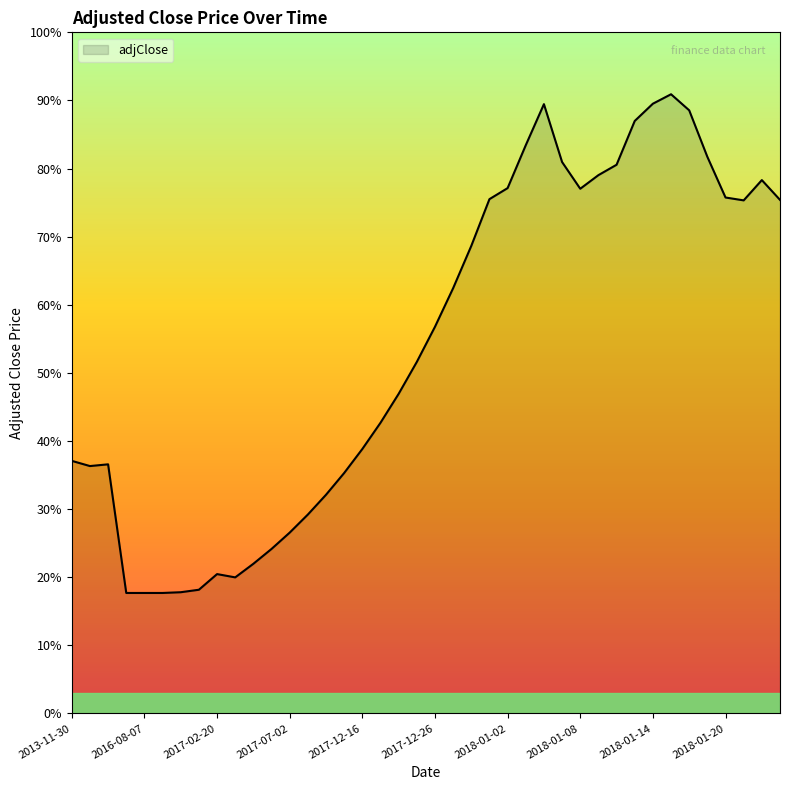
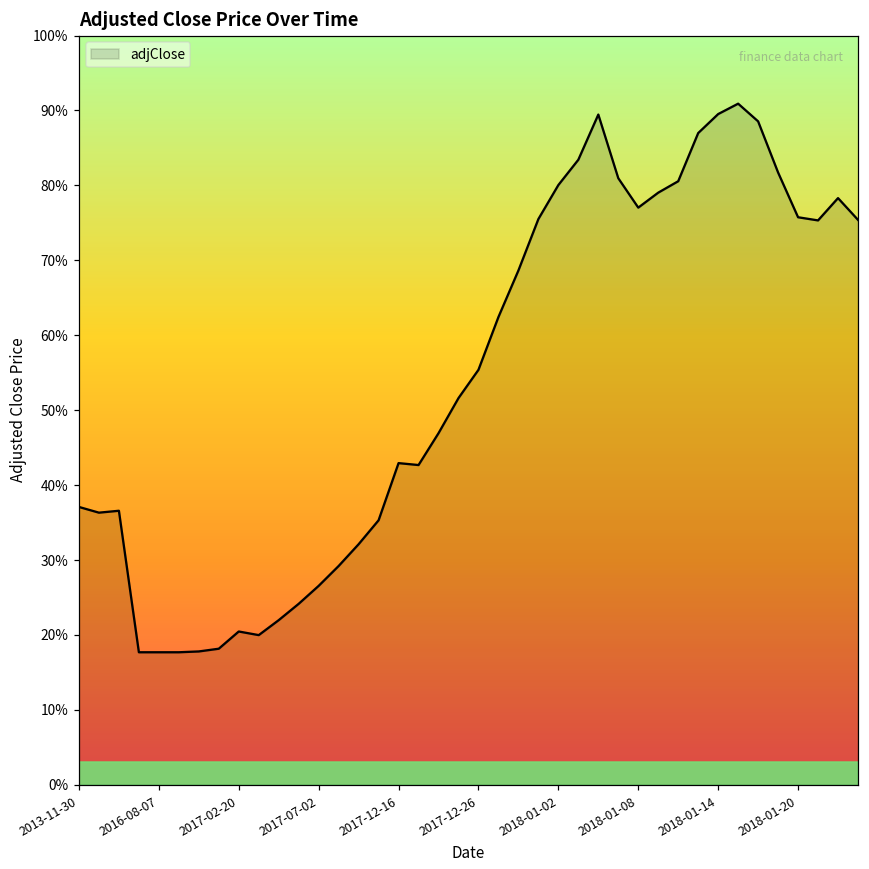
  {
    "2013-11-30": "37%",
    "2016-08-07": "18%",
    "2017-02-20": "20%",
    "2017-07-02": "27%",
-   "2017-12-16": "39%",
-   "2017-12-26": "57%",
-   "2018-01-02": "77%",
+   "2017-12-16": "43%",
+   "2017-12-26": "55%",
+   "2018-01-02": "80%",
    "2018-01-08": "77%",
    "2018-01-14": "90%",
    "2018-01-20": "76%"
  }
